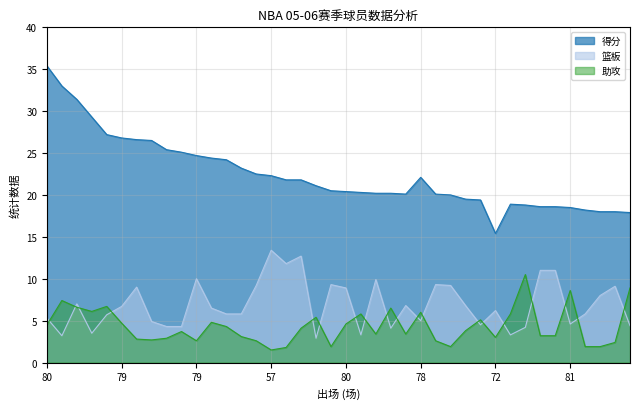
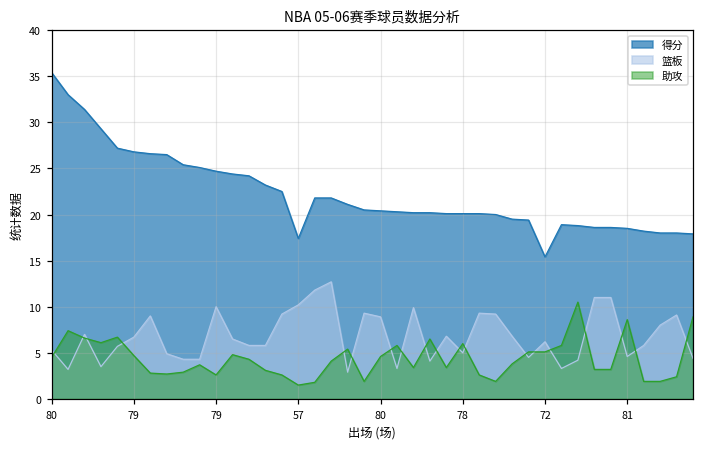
  {
    "得分": {
-     "57": 22,
-     "78": 22,
+     "57": 17,
+     "78": 20,
      "72": 15,
      "81": 19
    },
    "篮板": {
-     "57": 13,
+     "57": 10,
      "78": 5,
      "72": 6,
      "81": 5
    },
    "助攻": {
      "57": 2,
      "78": 6,
-     "72": 3,
+     "72": 5,
      "81": 9
    }
  }
